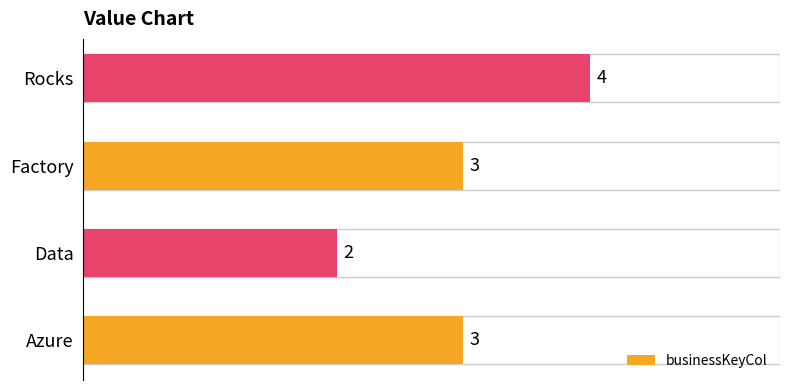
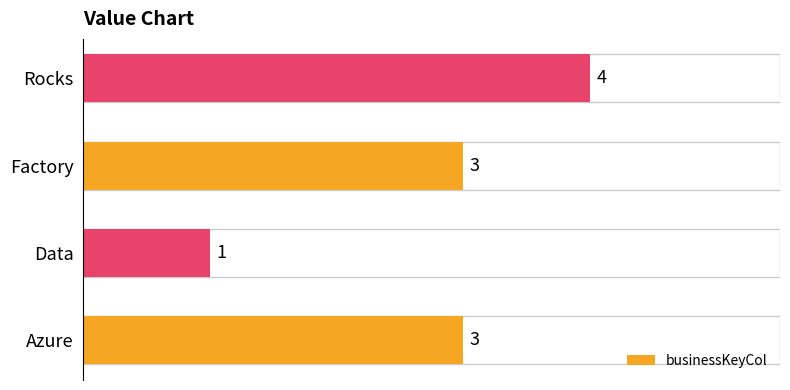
  {
    "Rocks": 4,
    "Factory": 3,
-   "Data": 2,
+   "Data": 1,
    "Azure": 3
  }
